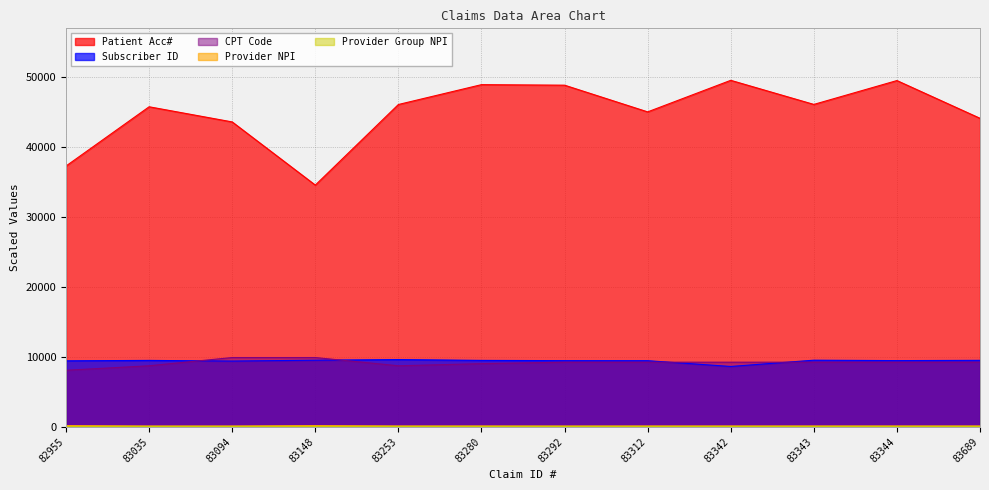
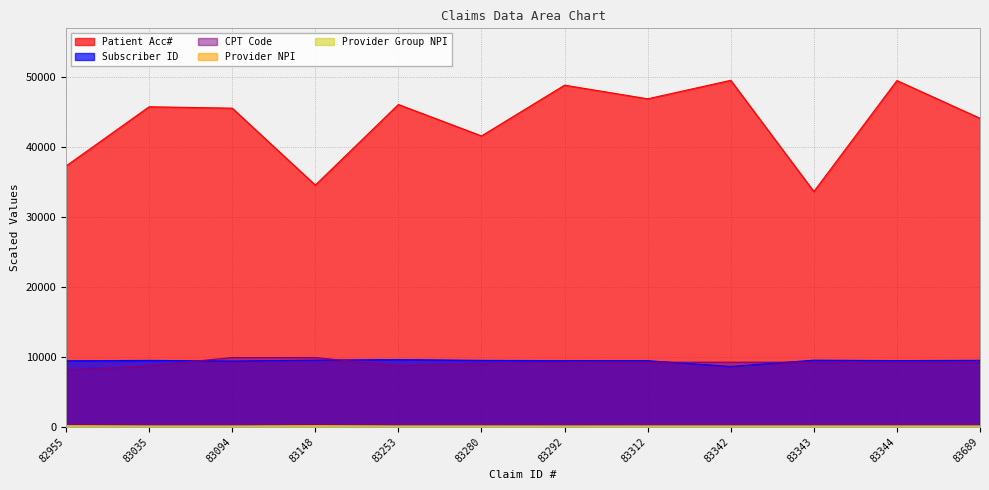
  {
    "Patient Acc#": {
      "82955": 37000,
      "83035": 46000,
-     "83094": 44000,
+     "83094": 46000,
      "83148": 35000,
      "83253": 46000,
-     "83280": 49000,
+     "83280": 42000,
      "83292": 49000,
-     "83312": 45000,
+     "83312": 47000,
      "83342": 50000,
-     "83343": 46000,
+     "83343": 34000,
      "83344": 50000,
      "83689": 44000
    },
    "Subscriber ID": {
      "82955": 9000,
      "83035": 10000,
      "83094": 9000,
      "83148": 10000,
      "83253": 10000,
      "83280": 10000,
      "83342": 9000
    },
    "CPT Code": {
      "82955": 8000,
      "83035": 9000,
      "83094": 10000,
      "83148": 10000,
      "83253": 9000,
      "83280": 9000,
      "83342": 9000
    },
    "Provider Group NPI": {
      "82955": 0,
      "83035": 0,
      "83094": 0,
      "83148": 0,
      "83253": 0,
      "83280": 0,
      "83292": 0,
      "83312": 0,
      "83342": 0,
      "83343": 0,
      "83344": 0,
      "83689": 0
    }
  }
